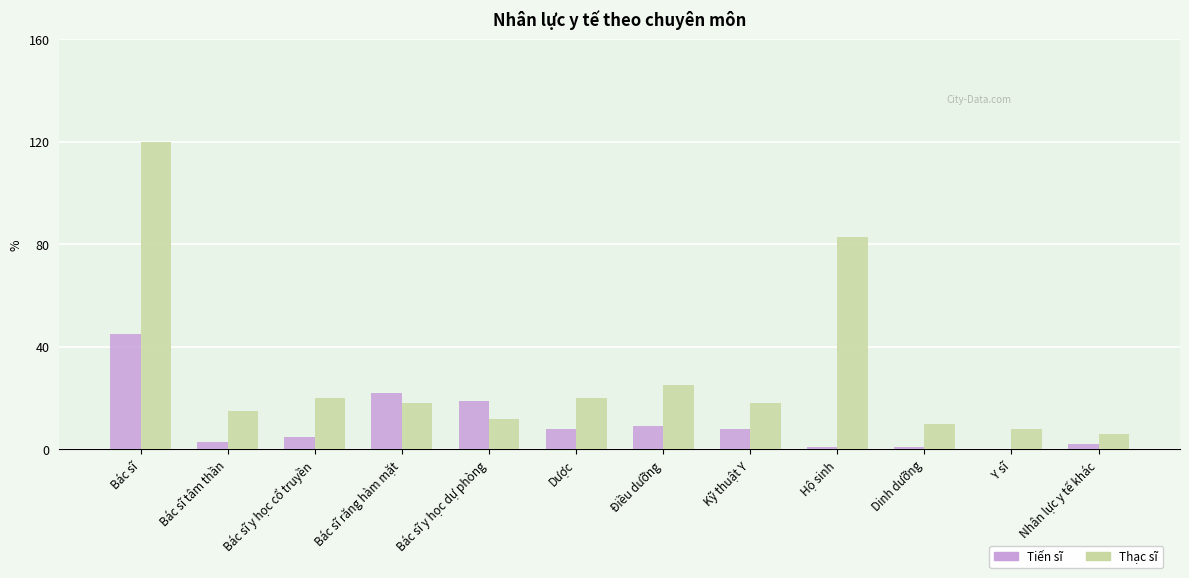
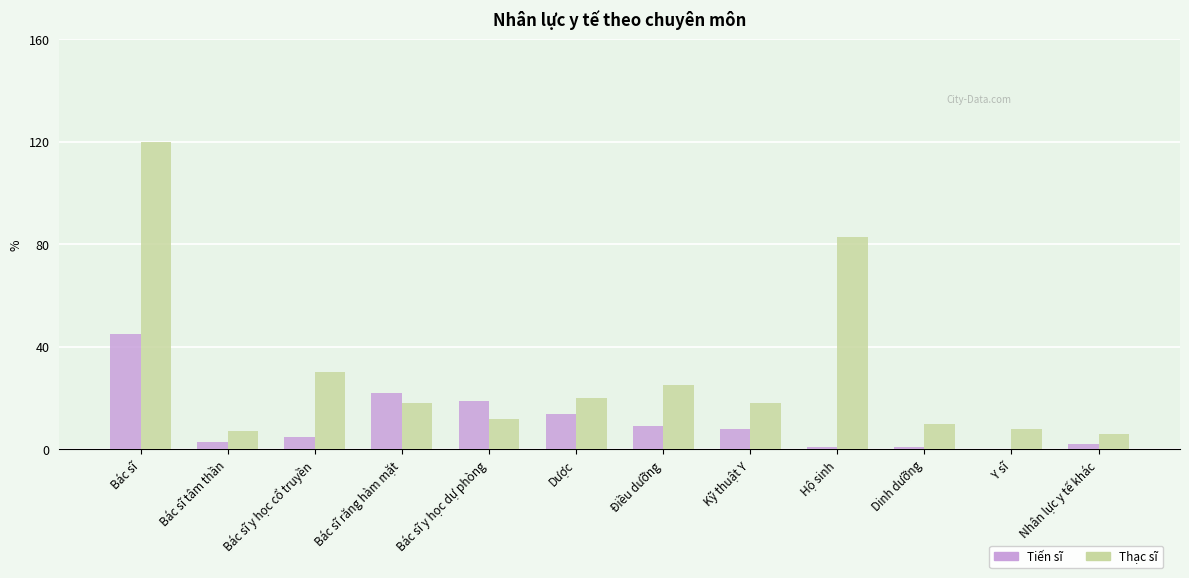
  {
    "Tiến sĩ": {
      "Bác sĩ": 45,
      "Bác sĩ tâm thần": 3,
      "Bác sĩ y học cổ truyền": 5,
      "Bác sĩ răng hàm mặt": 22,
      "Bác sĩ y học dự phòng": 19,
-     "Dược": 8,
+     "Dược": 14,
      "Điều dưỡng": 9,
      "Kỹ thuật Y": 8,
      "Hộ sinh": 1,
      "Dinh dưỡng": 1,
      "Y sĩ": 0,
      "Nhân lực y tế khác": 2
    },
    "Thạc sĩ": {
      "Bác sĩ": 120,
-     "Bác sĩ tâm thần": 15,
-     "Bác sĩ y học cổ truyền": 20,
+     "Bác sĩ tâm thần": 7,
+     "Bác sĩ y học cổ truyền": 30,
      "Bác sĩ răng hàm mặt": 18,
      "Bác sĩ y học dự phòng": 12,
      "Dược": 20,
      "Điều dưỡng": 25,
      "Kỹ thuật Y": 18,
      "Hộ sinh": 83,
      "Dinh dưỡng": 10,
      "Y sĩ": 8,
      "Nhân lực y tế khác": 6
    }
  }
